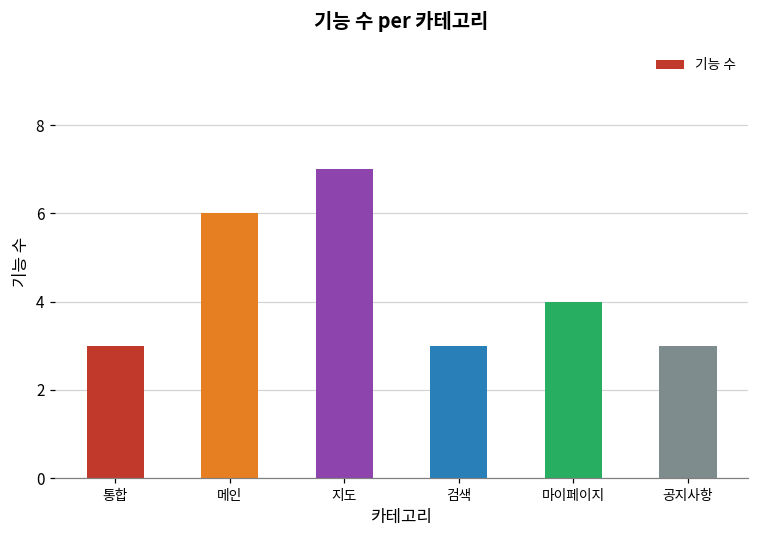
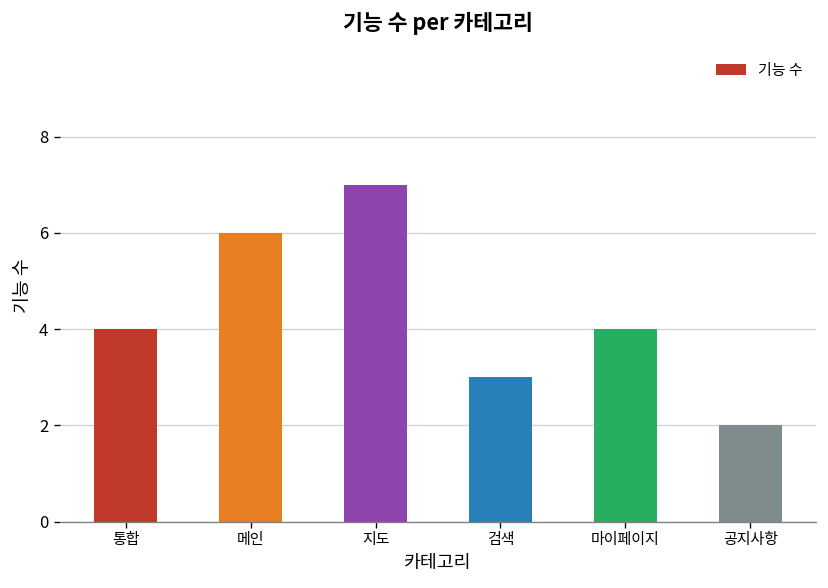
  {
-   "통합": 3,
+   "통합": 4,
    "메인": 6,
    "지도": 7,
    "검색": 3,
    "마이페이지": 4,
-   "공지사항": 3
+   "공지사항": 2
  }
